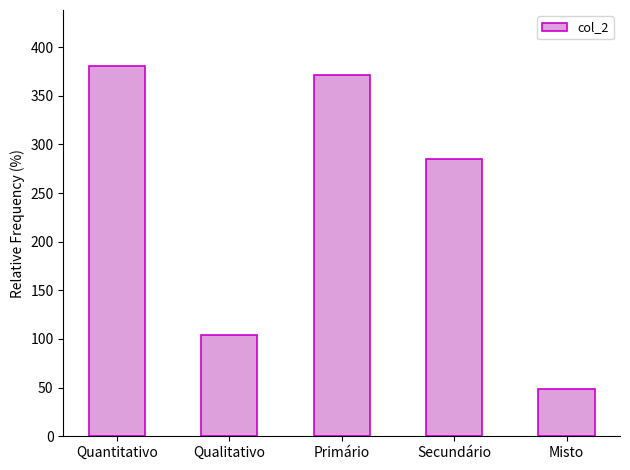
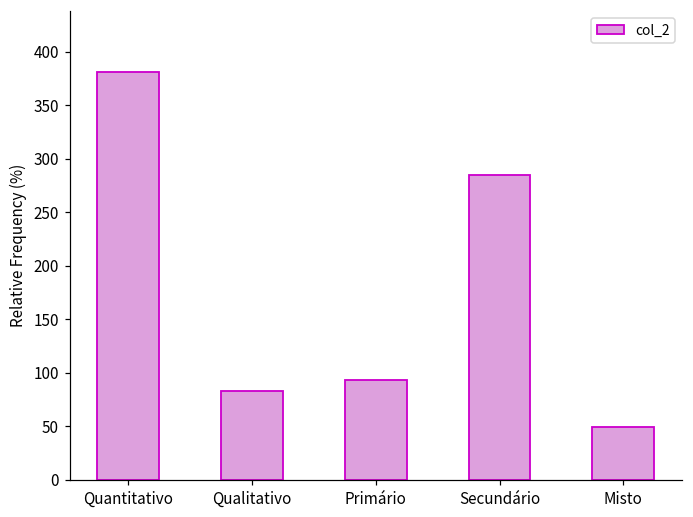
  {
    "Quantitativo": 380,
-   "Qualitativo": 100,
-   "Primário": 370,
+   "Qualitativo": 80,
+   "Primário": 90,
    "Secundário": 290,
    "Misto": 50
  }
